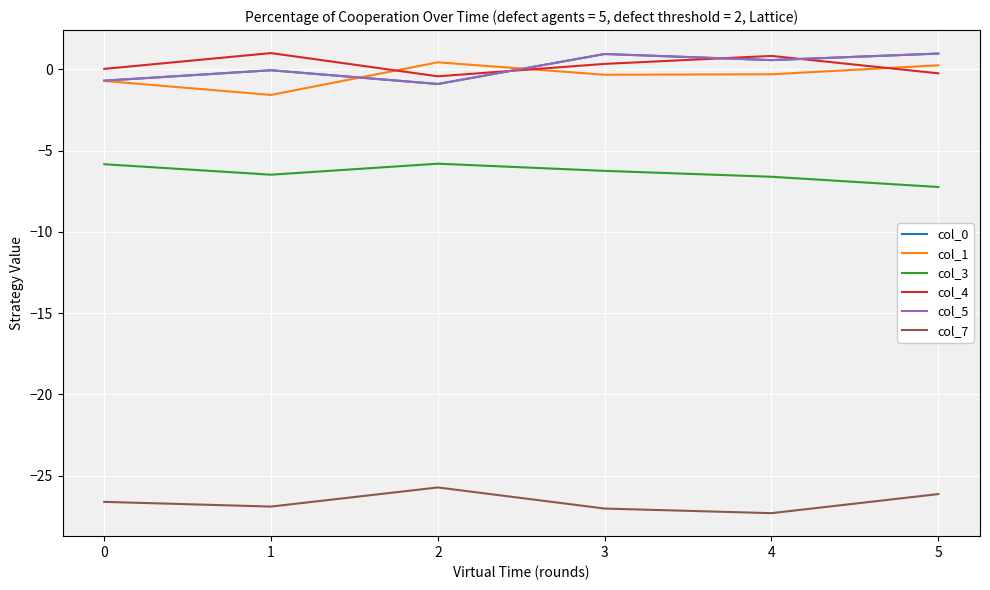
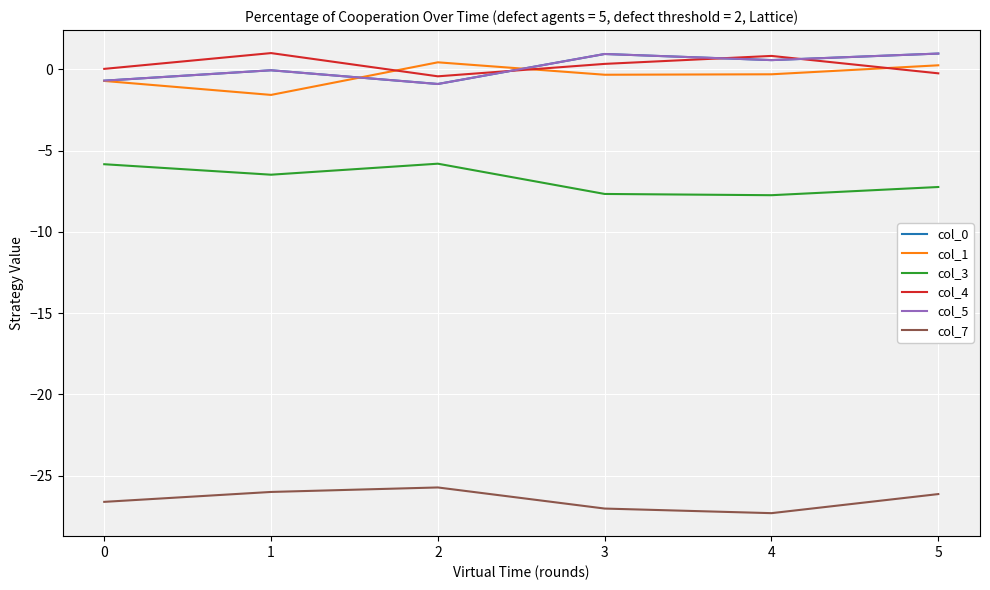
  {
    "col_5": {
      "1": -0.1,
      "2": -0.9,
      "3": 0.9,
      "4": 0.6,
      "5": 1.0
    },
    "col_1": {
      "1": -1.6,
      "2": 0.4,
      "3": -0.3,
      "4": -0.3,
      "5": 0.2
    },
    "col_3": {
      "0": -5.8,
      "1": -6.5,
      "2": -5.8,
-     "3": -6.2,
-     "4": -6.6,
+     "3": -7.7,
+     "4": -7.7,
      "5": -7.2
    },
    "col_4": {
      "0": 0.0,
      "1": 1.0,
      "2": -0.4,
      "3": 0.3,
      "4": 0.8,
      "5": -0.2
    },
    "col_7": {
      "0": -26.6,
-     "1": -26.9,
+     "1": -26.0,
      "2": -25.7,
      "3": -27.0,
      "4": -27.3,
      "5": -26.1
    }
  }
